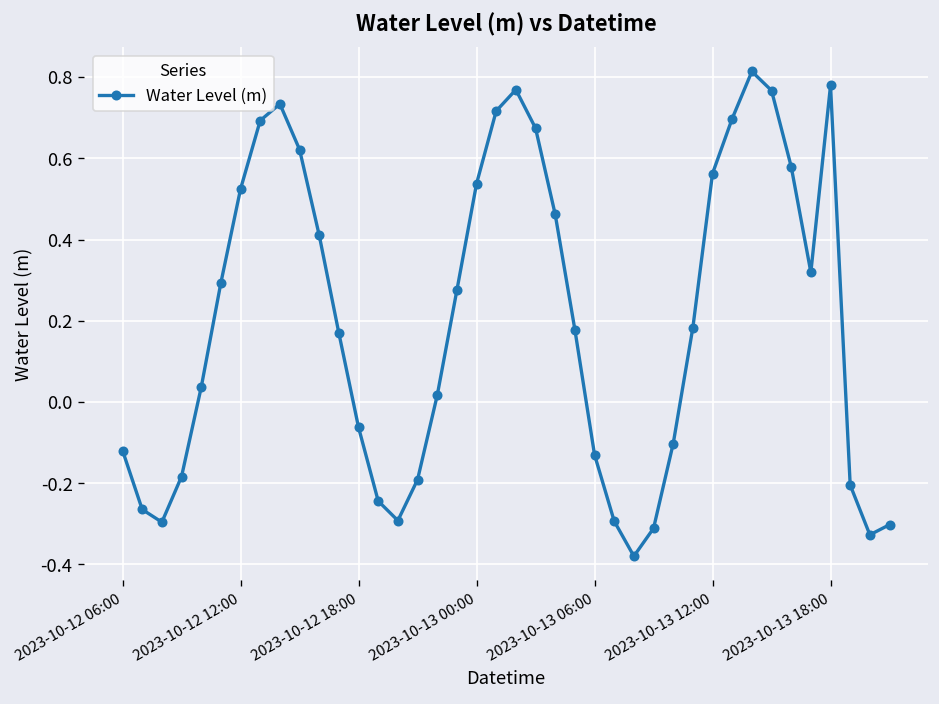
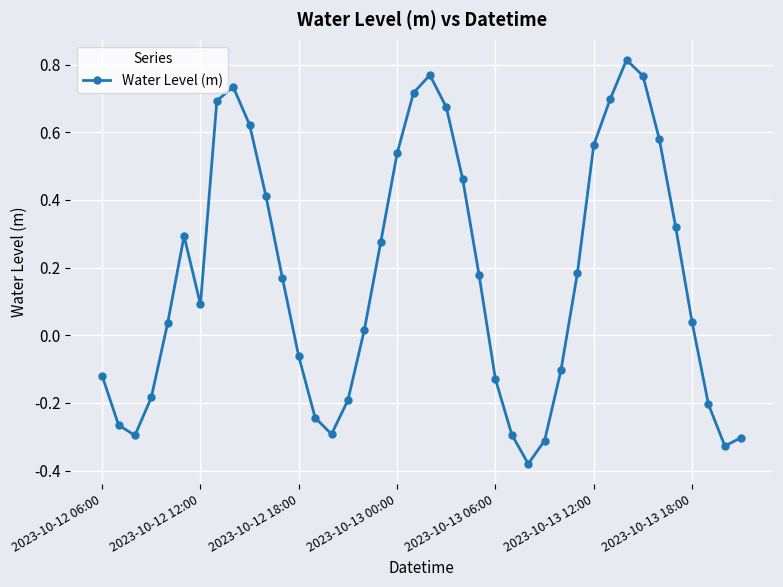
  {
    "2023-10-12 06:00": -0.12,
-   "2023-10-12 12:00": 0.52,
+   "2023-10-12 12:00": 0.09,
    "2023-10-12 18:00": -0.06,
    "2023-10-13 00:00": 0.54,
    "2023-10-13 06:00": -0.13,
    "2023-10-13 12:00": 0.56,
-   "2023-10-13 18:00": 0.78
+   "2023-10-13 18:00": 0.04
  }
